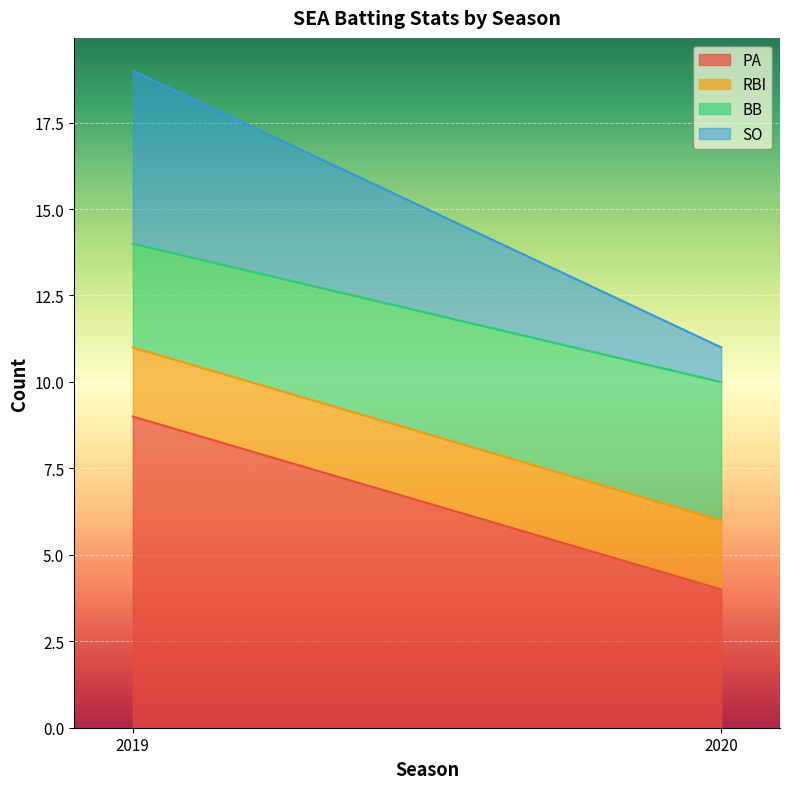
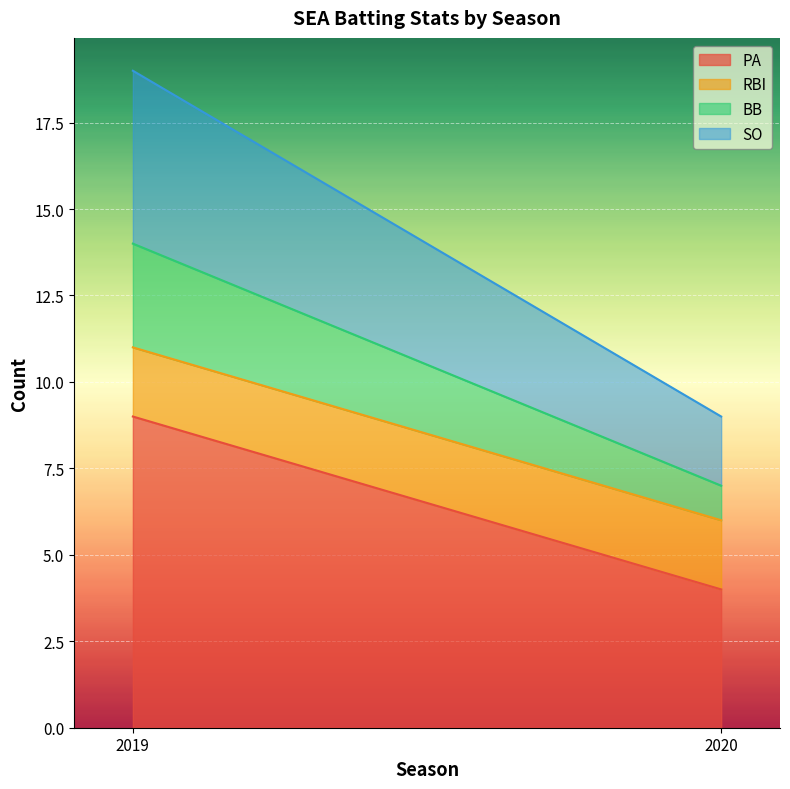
  {
    "PA": {
      "2019": 9,
      "2020": 4
    },
    "RBI": {
      "2019": 2,
      "2020": 2
    },
    "BB": {
      "2019": 3,
-     "2020": 4
+     "2020": 1
    },
    "SO": {
      "2019": 5,
-     "2020": 1
+     "2020": 2
    }
  }
